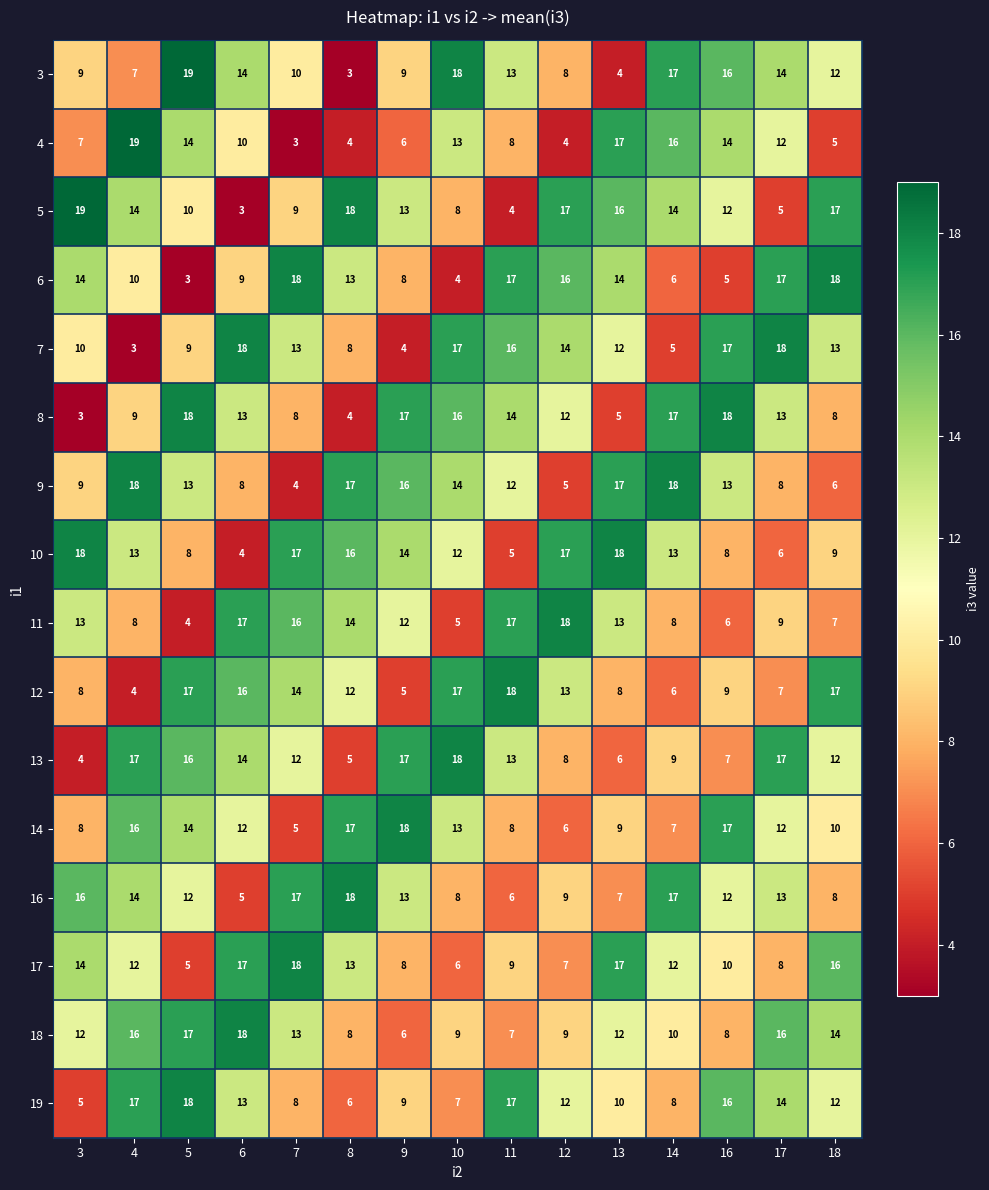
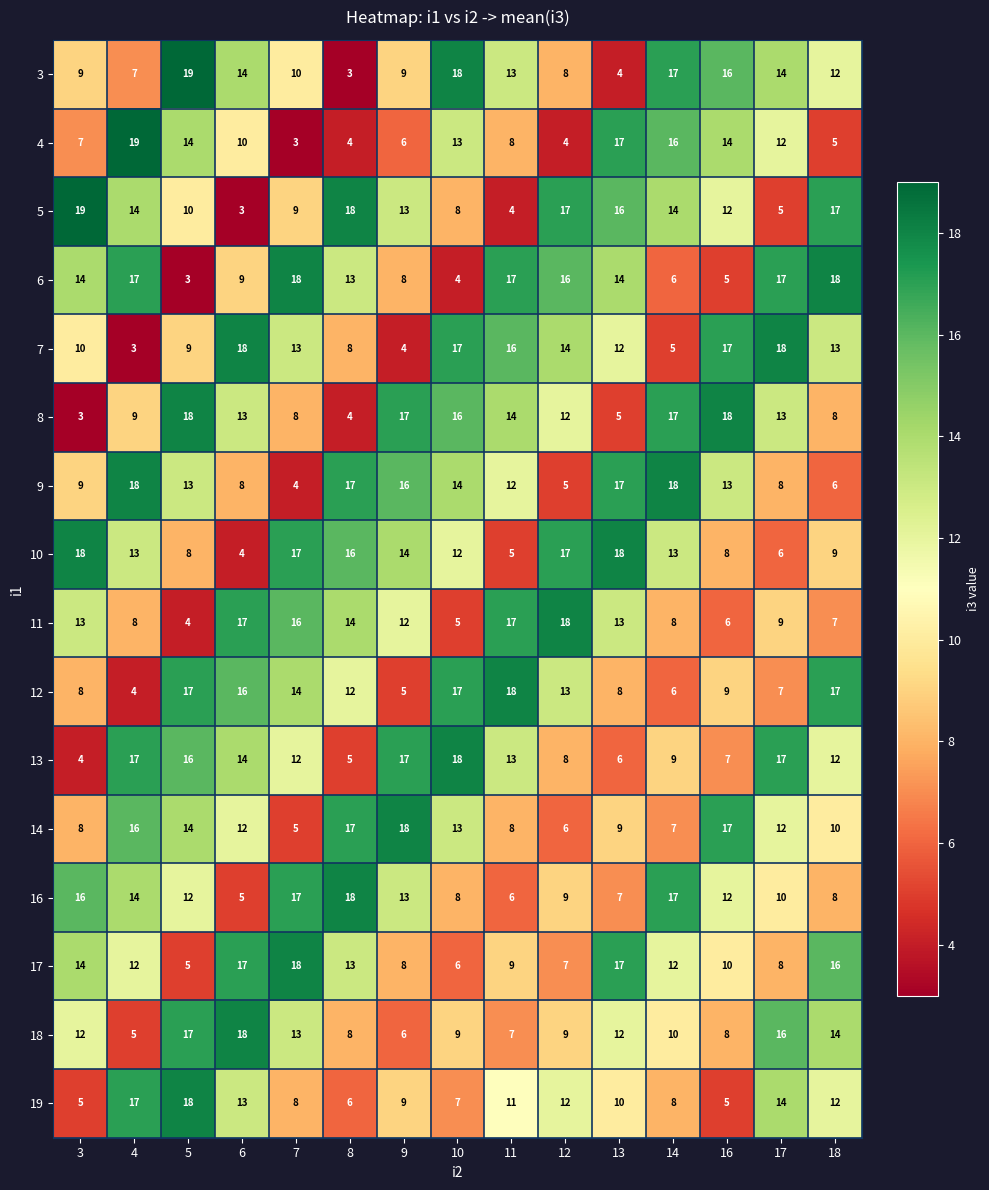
  {
    "6": {
      "3": 14,
-     "4": 10,
+     "4": 17,
      "5": 3,
      "6": 9,
      "7": 18,
      "8": 13,
      "9": 8,
      "10": 4,
      "11": 17,
      "12": 16,
      "13": 14,
      "14": 6,
      "16": 5,
      "17": 17,
      "18": 18
    },
    "16": {
      "3": 16,
      "4": 14,
      "5": 12,
      "6": 5,
      "7": 17,
      "8": 18,
      "9": 13,
      "10": 8,
      "11": 6,
      "12": 9,
      "13": 7,
      "14": 17,
      "16": 12,
-     "17": 13,
+     "17": 10,
      "18": 8
    },
    "18": {
      "3": 12,
-     "4": 16,
+     "4": 5,
      "5": 17,
      "6": 18,
      "7": 13,
      "8": 8,
      "9": 6,
      "10": 9,
      "11": 7,
      "12": 9,
      "13": 12,
      "14": 10,
      "16": 8,
      "17": 16,
      "18": 14
    },
    "19": {
      "3": 5,
      "4": 17,
      "5": 18,
      "6": 13,
      "7": 8,
      "8": 6,
      "9": 9,
      "10": 7,
-     "11": 17,
+     "11": 11,
      "12": 12,
      "13": 10,
      "14": 8,
-     "16": 16,
+     "16": 5,
      "17": 14,
      "18": 12
    }
  }
